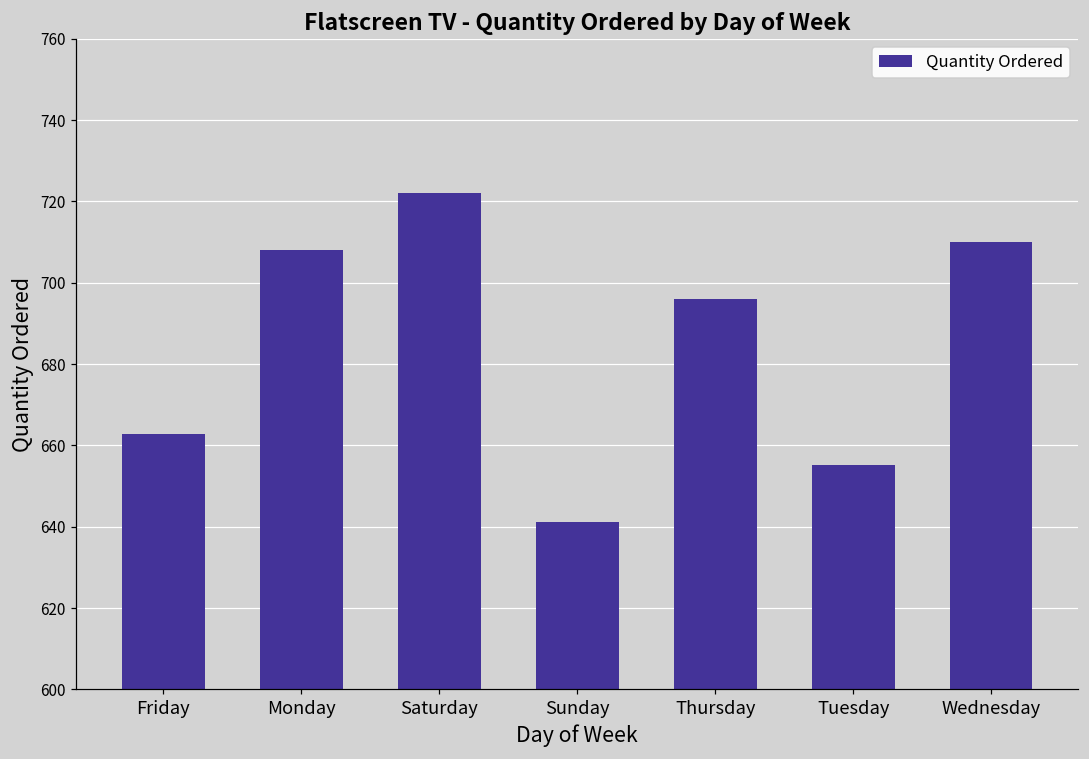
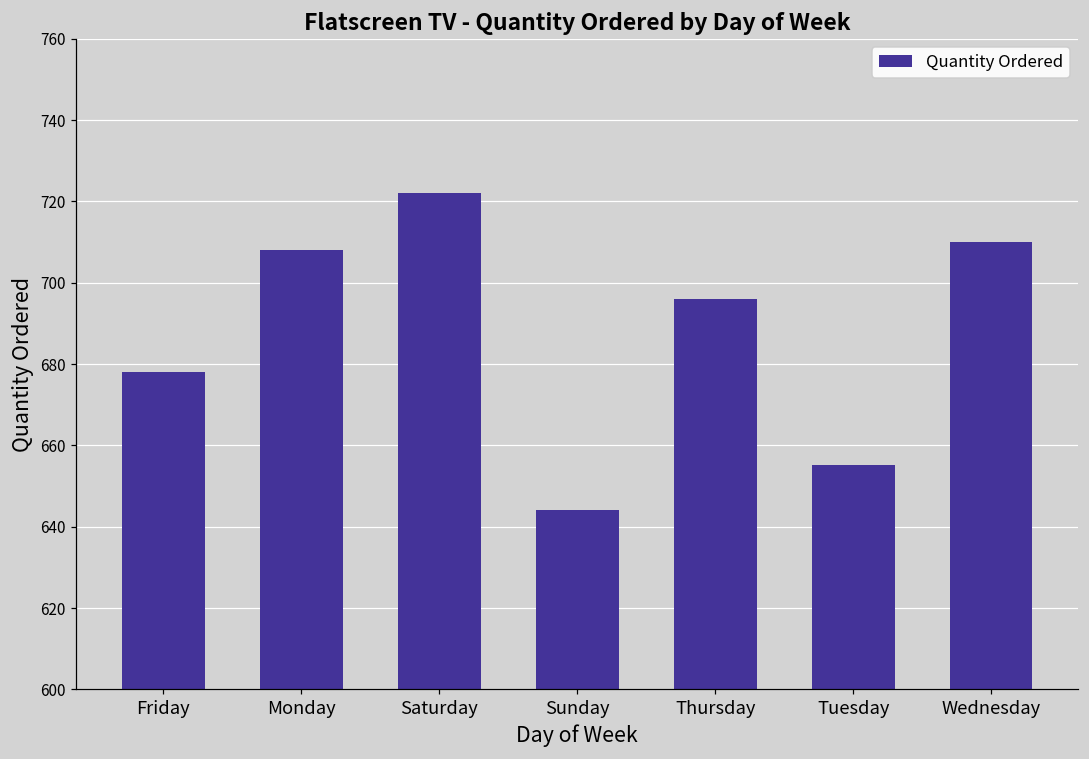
  {
-   "Friday": 663,
+   "Friday": 678,
    "Monday": 708,
    "Saturday": 722,
-   "Sunday": 641,
+   "Sunday": 644,
    "Thursday": 696,
    "Tuesday": 655,
    "Wednesday": 710
  }
